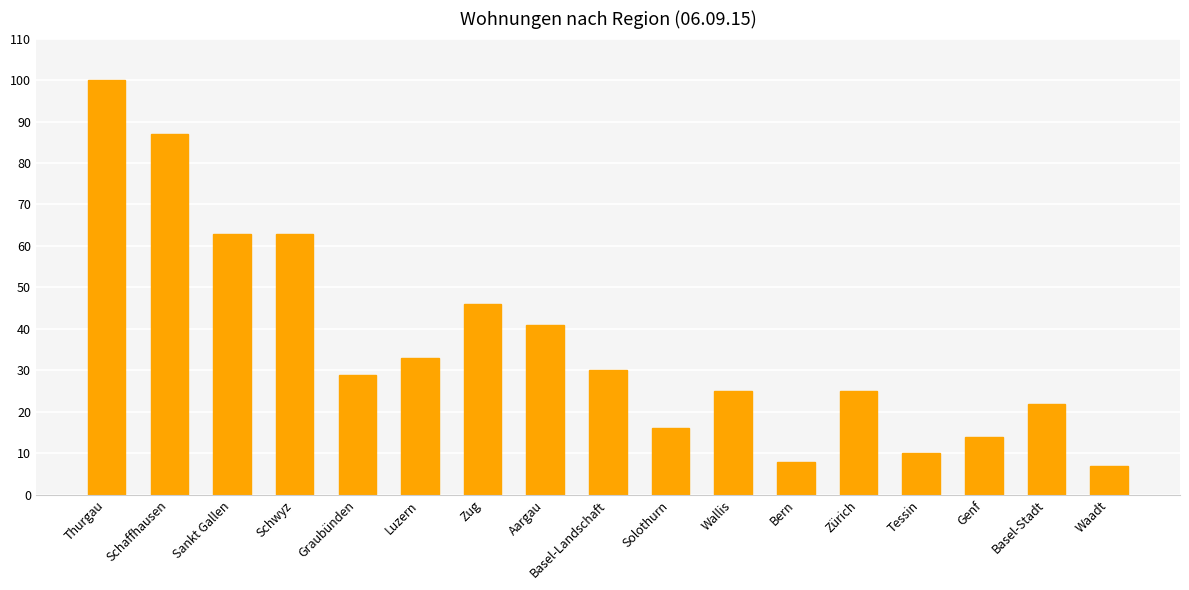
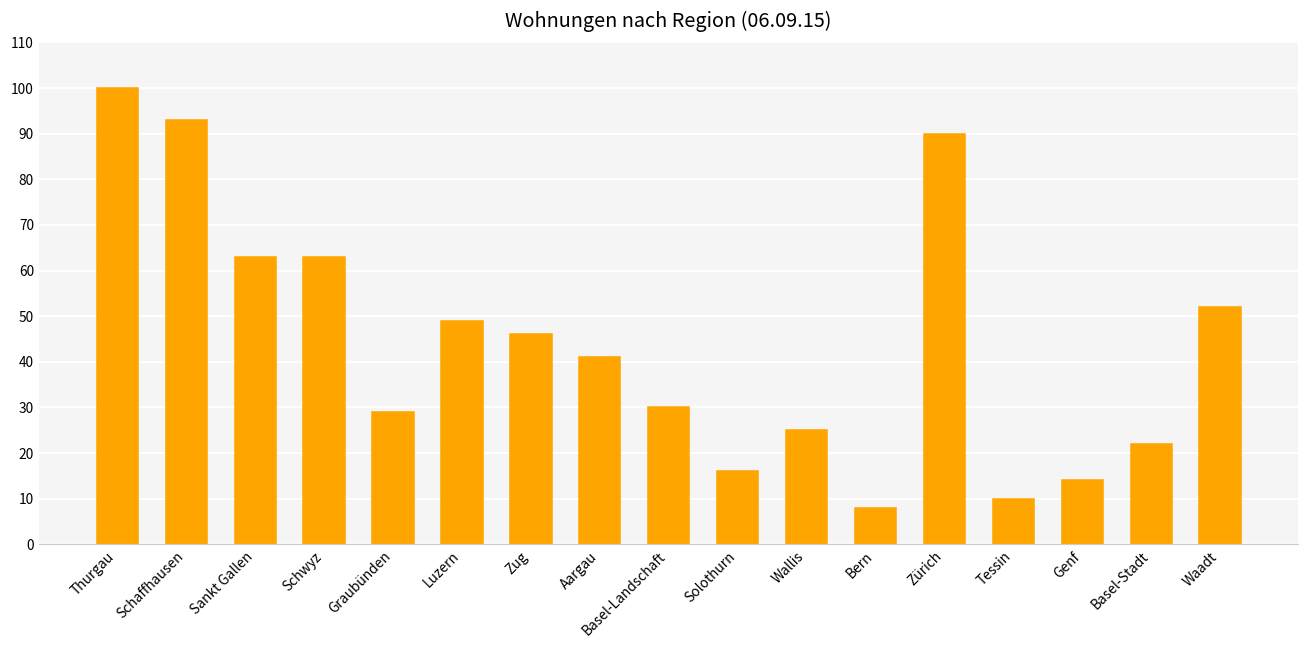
  {
    "Thurgau": 100,
-   "Schaffhausen": 87,
+   "Schaffhausen": 93,
    "Sankt Gallen": 63,
    "Schwyz": 63,
    "Graubünden": 29,
-   "Luzern": 33,
+   "Luzern": 49,
    "Zug": 46,
    "Aargau": 41,
    "Basel-Landschaft": 30,
    "Solothurn": 16,
    "Wallis": 25,
    "Bern": 8,
-   "Zürich": 25,
+   "Zürich": 90,
    "Tessin": 10,
    "Genf": 14,
    "Basel-Stadt": 22,
-   "Waadt": 7
+   "Waadt": 52
  }
